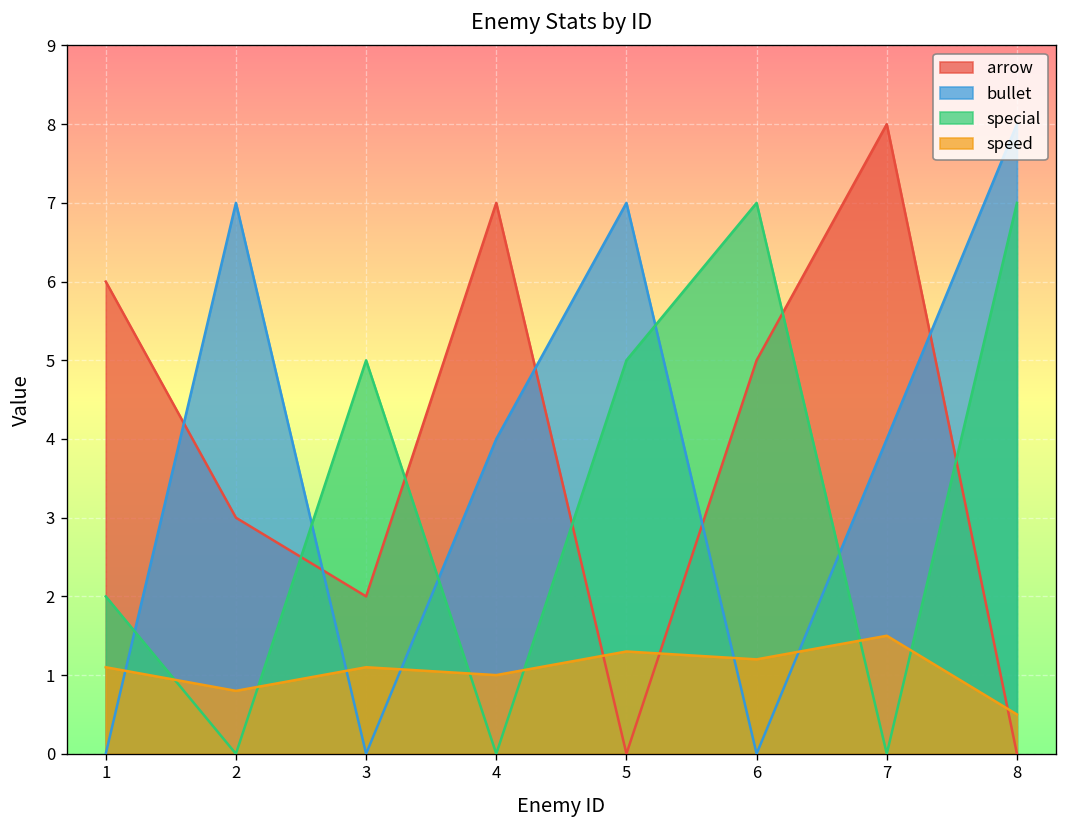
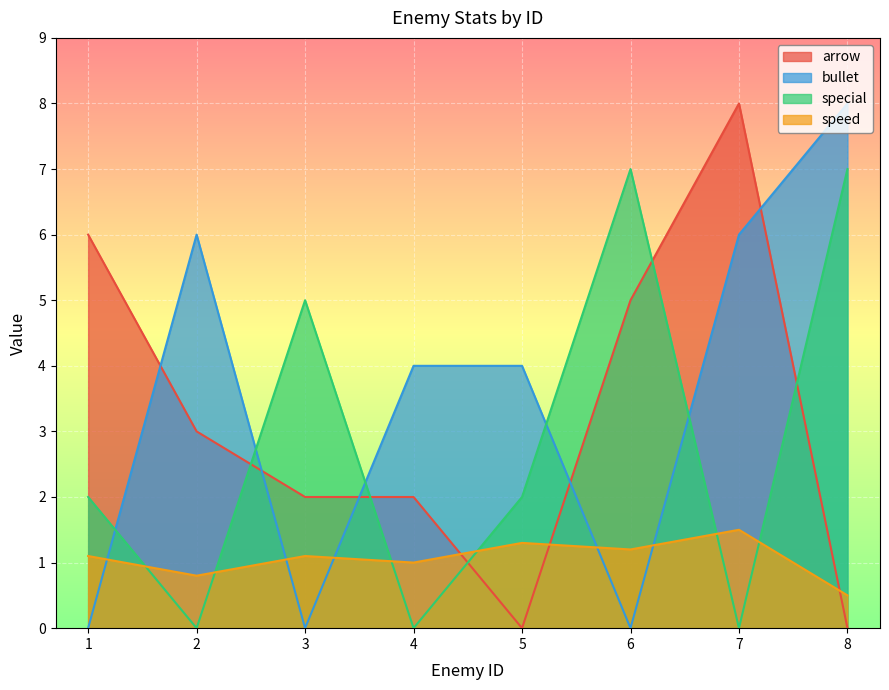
  {
    "arrow": {
      "1": 6,
      "2": 3,
      "3": 2,
-     "4": 7,
+     "4": 2,
      "5": 0,
      "6": 5,
      "7": 8,
      "8": 0
    },
    "bullet": {
      "1": 0,
-     "2": 7,
+     "2": 6,
      "3": 0,
      "4": 4,
-     "5": 7,
+     "5": 4,
      "6": 0,
-     "7": 4
+     "7": 6
    },
    "special": {
      "1": 2,
      "2": 0,
      "3": 5,
      "4": 0,
-     "5": 5,
+     "5": 2,
      "6": 7,
      "7": 0,
      "8": 7
    },
    "speed": {
      "1": 1.1,
      "2": 0.8,
      "3": 1.1,
      "4": 1,
      "5": 1.3,
      "6": 1.2,
      "7": 1.5,
      "8": 0.5
    }
  }
